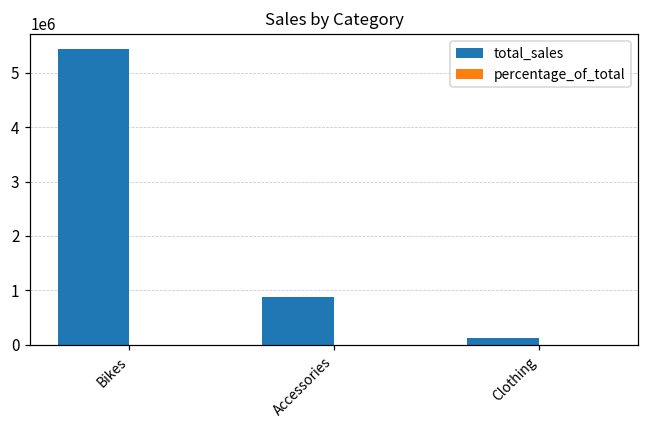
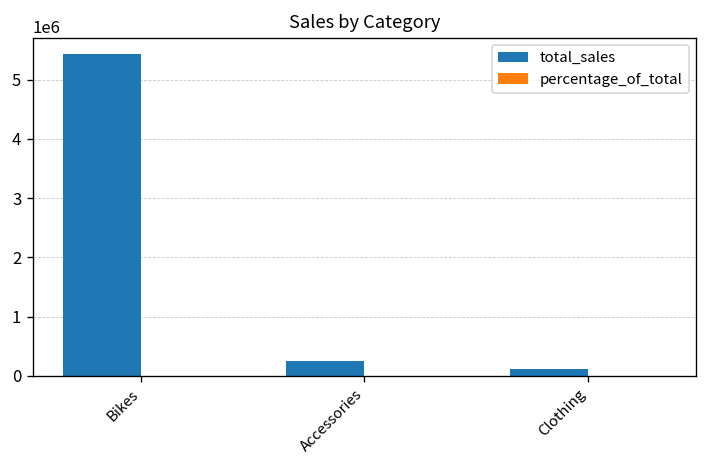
  {
    "total_sales": {
      "Bikes": 5400000,
-     "Accessories": 900000,
+     "Accessories": 300000,
      "Clothing": 100000
    }
  }
